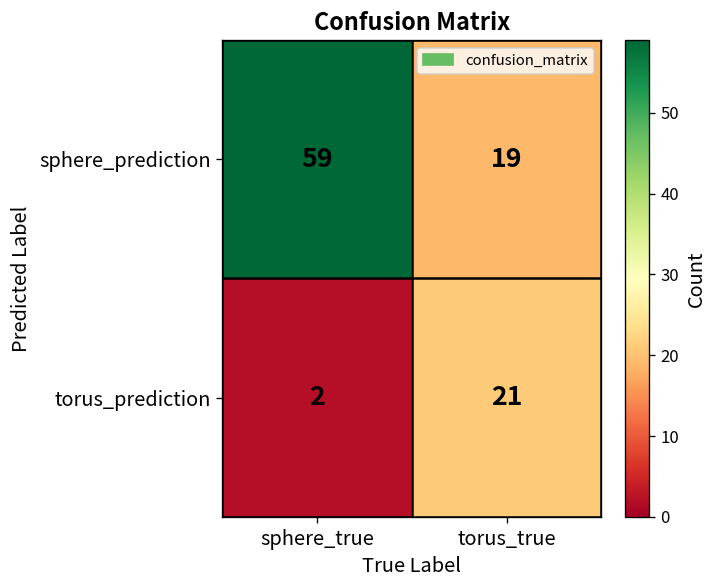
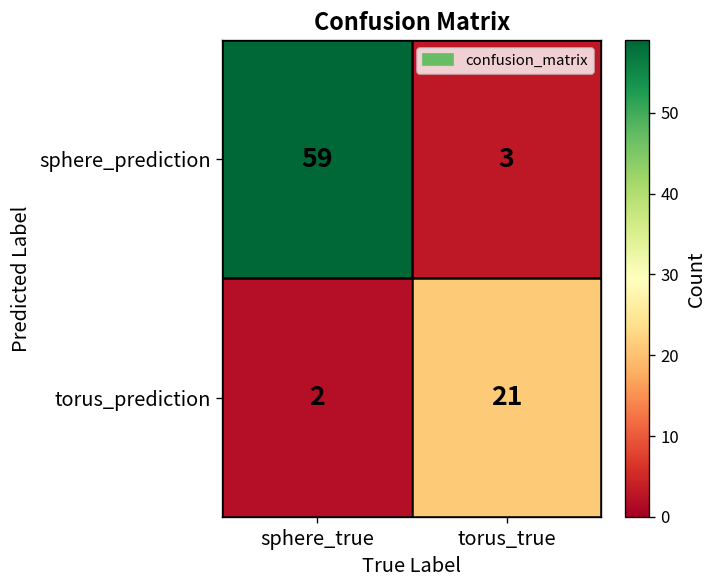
  {
    "sphere_prediction": {
      "sphere_true": 59,
-     "torus_true": 19
+     "torus_true": 3
    },
    "torus_prediction": {
      "sphere_true": 2,
      "torus_true": 21
    }
  }
